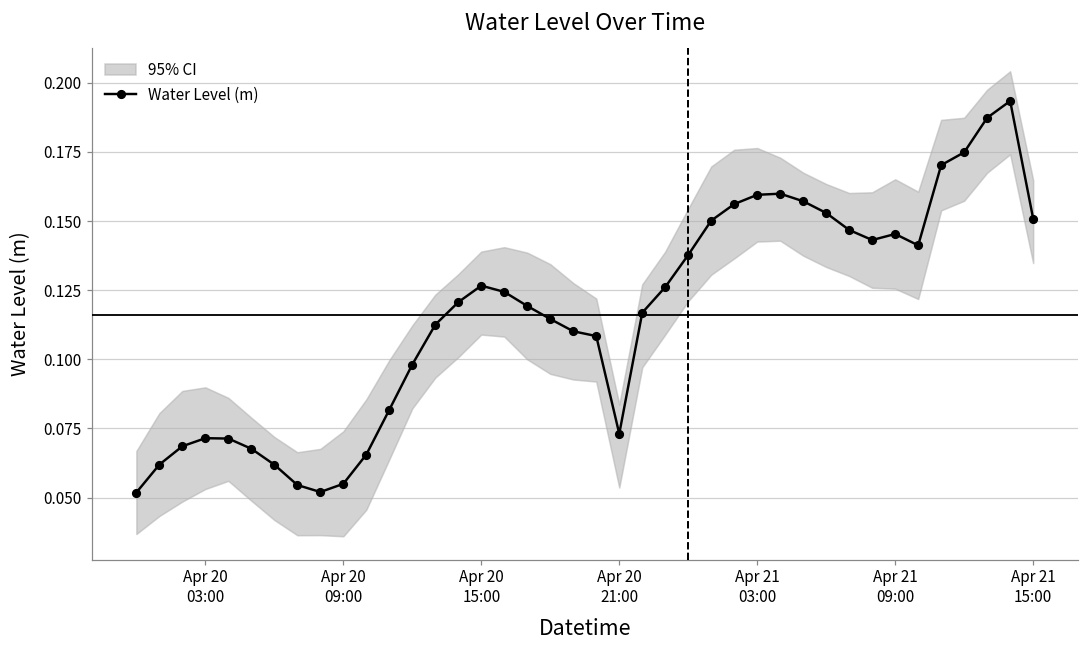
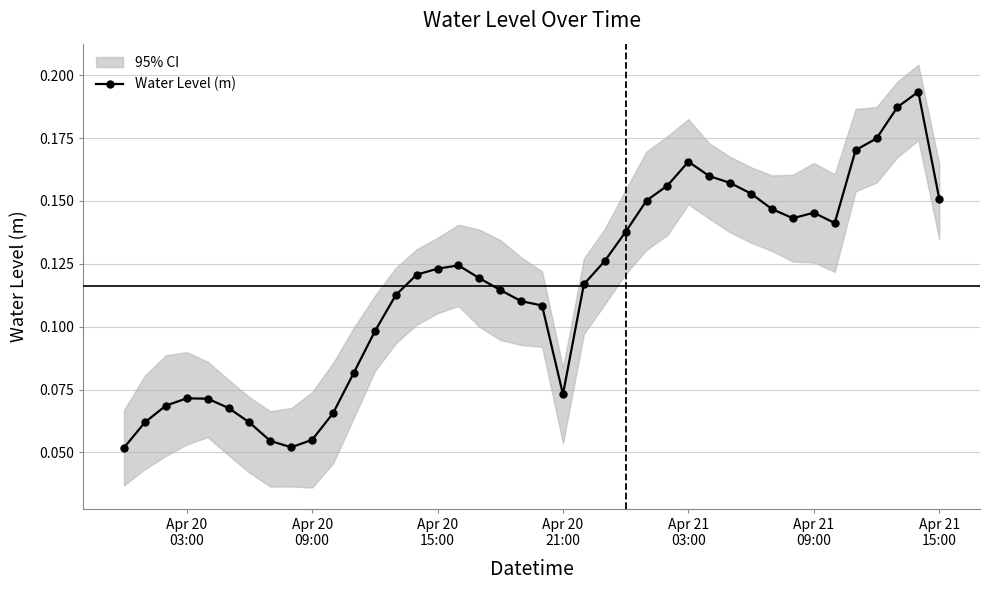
  {
    "Water Level (m)": {
      "Apr 20 03:00": 0.071,
      "Apr 20 09:00": 0.055,
-     "Apr 20 15:00": 0.127,
+     "Apr 20 15:00": 0.123,
      "Apr 20 21:00": 0.073,
-     "Apr 21 03:00": 0.159,
+     "Apr 21 03:00": 0.166,
      "Apr 21 09:00": 0.145,
      "Apr 21 15:00": 0.151
    }
  }
